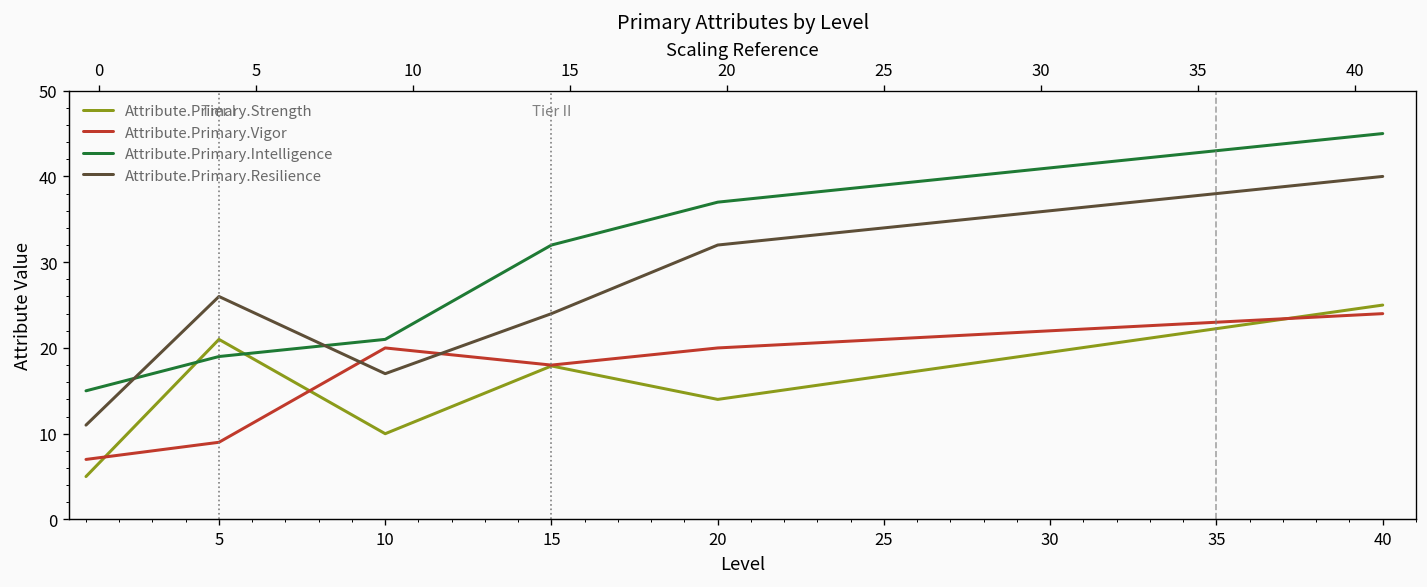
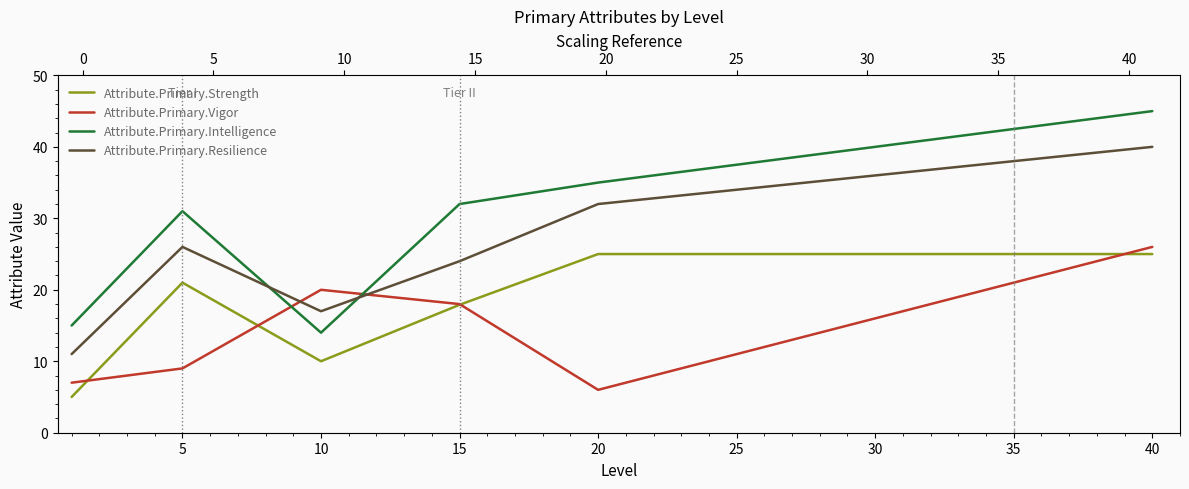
  {
    "Attribute.Primary.Strength": {
      "5": 21,
      "10": 10,
-     "20": 14,
+     "20": 25,
      "40": 25
    },
    "Attribute.Primary.Vigor": {
      "5": 9,
      "10": 20,
-     "20": 20,
-     "40": 24
+     "20": 6,
+     "40": 26
    },
    "Attribute.Primary.Intelligence": {
-     "5": 19,
-     "10": 21,
+     "5": 31,
+     "10": 14,
      "15": 32,
-     "20": 37,
+     "20": 35,
      "40": 45
    },
    "Attribute.Primary.Resilience": {
      "5": 26,
      "10": 17,
      "15": 24,
      "20": 32,
      "40": 40
    }
  }
